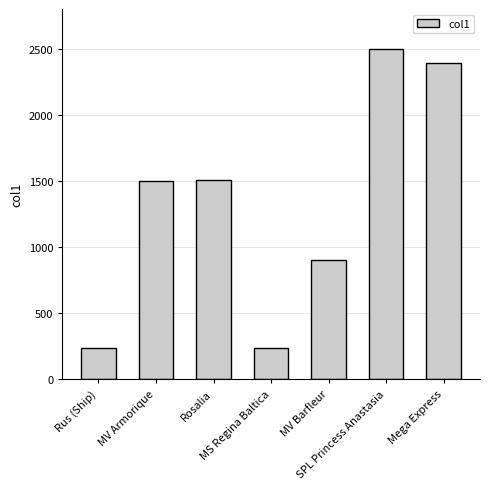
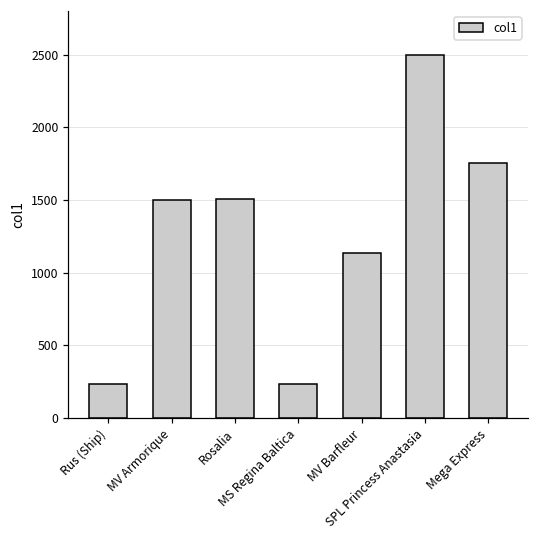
  {
    "Rus (Ship)": 240,
    "MV Armorique": 1500,
    "Rosalia": 1510,
    "MS Regina Baltica": 240,
-   "MV Barfleur": 900,
+   "MV Barfleur": 1140,
    "SPL Princess Anastasia": 2500,
-   "Mega Express": 2390
+   "Mega Express": 1760
  }
